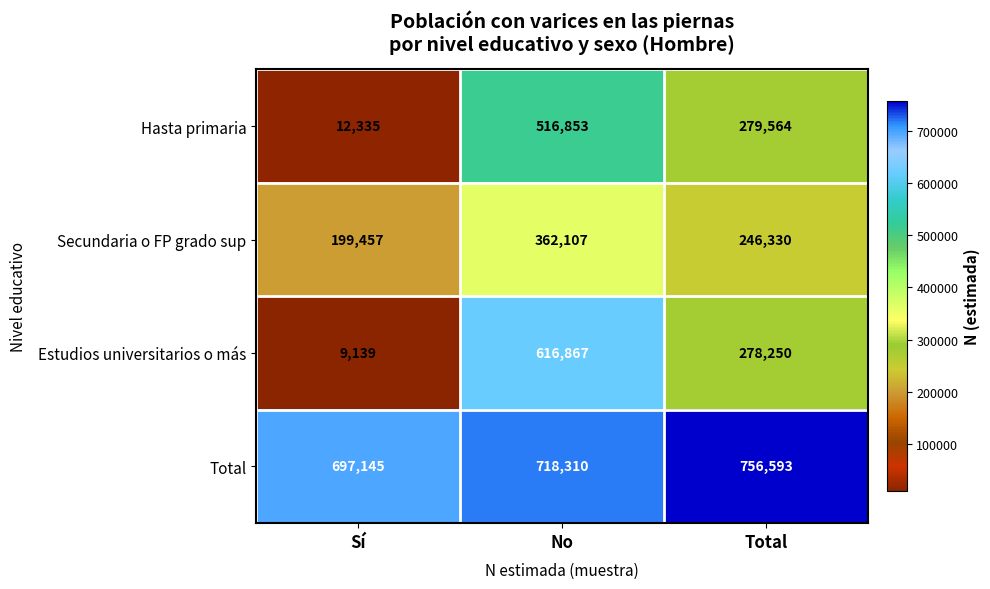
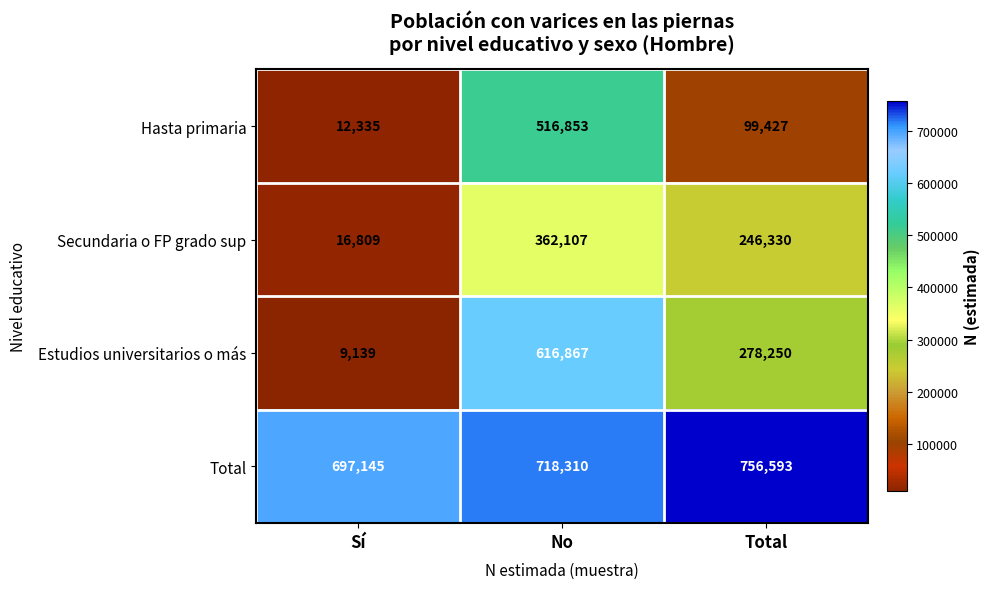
  {
    "Hasta primaria": {
      "Sí": "12,335",
      "No": "516,853",
-     "Total": "279,564"
+     "Total": "99,427"
    },
    "Secundaria o FP grado sup": {
-     "Sí": "199,457",
+     "Sí": "16,809",
      "No": "362,107",
      "Total": "246,330"
    },
    "Estudios universitarios o más": {
      "Sí": "9,139",
      "No": "616,867",
      "Total": "278,250"
    },
    "Total": {
      "Sí": "697,145",
      "No": "718,310",
      "Total": "756,593"
    }
  }
